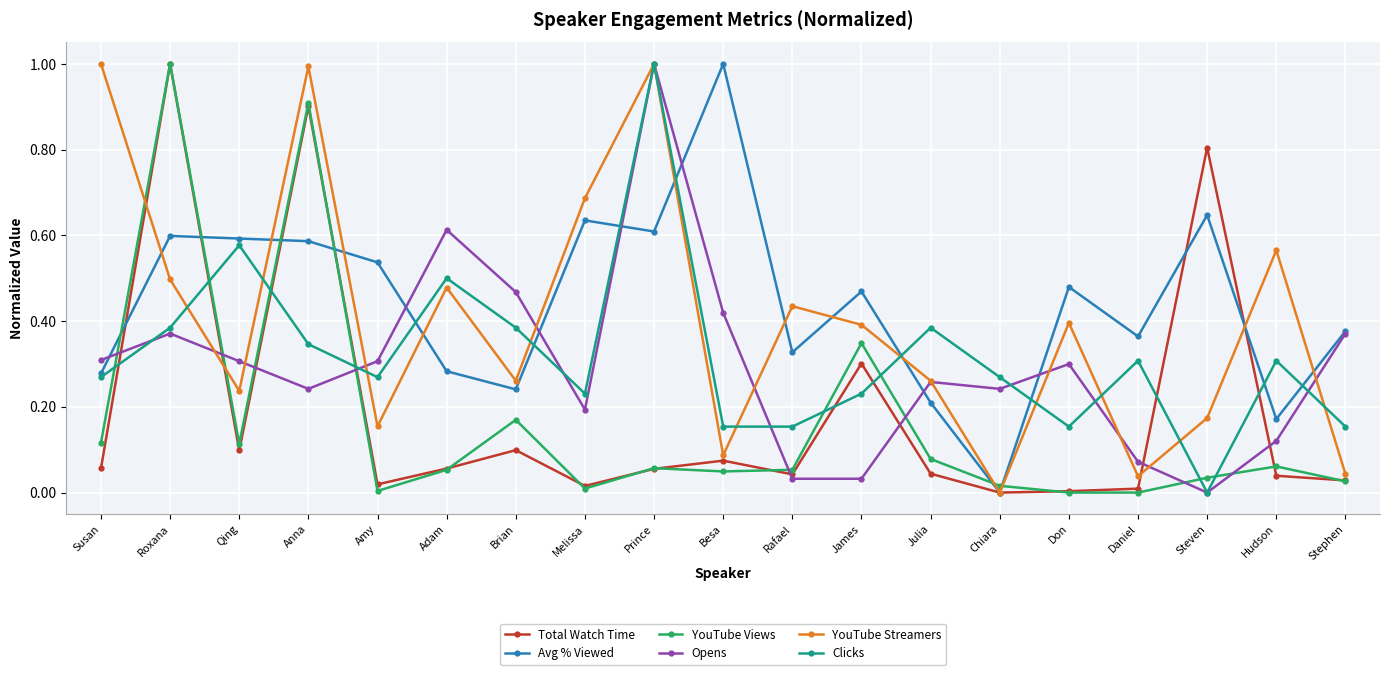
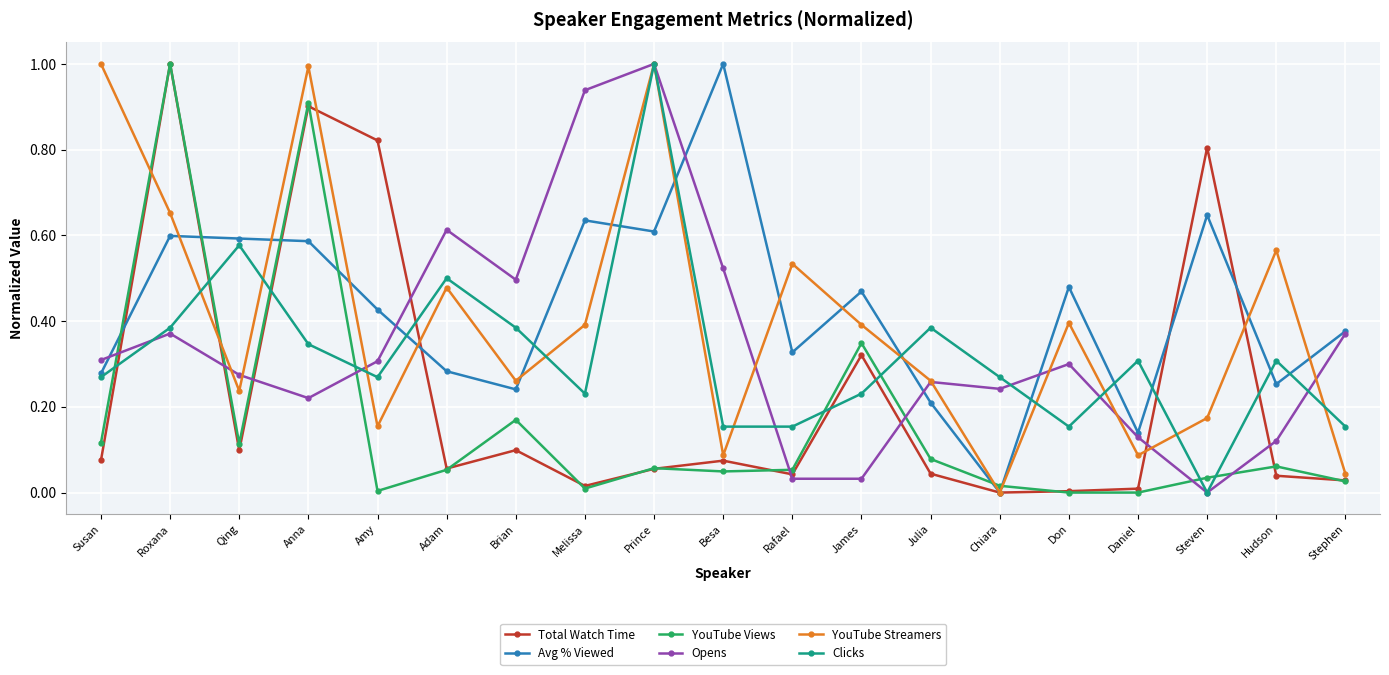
  {
    "Total Watch Time": {
-     "Susan": 0.06,
+     "Susan": 0.08,
      "Qing": 0.10,
      "Anna": 0.90,
-     "Amy": 0.02,
+     "Amy": 0.82,
      "Brian": 0.10,
      "Melissa": 0.02,
      "Besa": 0.07,
      "Rafael": 0.04,
-     "James": 0.30,
+     "James": 0.32,
      "Julia": 0.04,
      "Daniel": 0.01,
      "Steven": 0.80,
      "Hudson": 0.04
    },
    "Avg % Viewed": {
      "Susan": 0.28,
      "Roxana": 0.60,
      "Qing": 0.59,
      "Anna": 0.59,
-     "Amy": 0.54,
+     "Amy": 0.43,
      "Adam": 0.28,
      "Brian": 0.24,
      "Melissa": 0.63,
      "Prince": 0.61,
      "Besa": 1.00,
      "Rafael": 0.33,
      "James": 0.47,
      "Julia": 0.21,
      "Don": 0.48,
-     "Daniel": 0.36,
+     "Daniel": 0.14,
      "Steven": 0.65,
-     "Hudson": 0.17
+     "Hudson": 0.25
    },
    "Opens": {
      "Susan": 0.31,
      "Roxana": 0.37,
-     "Qing": 0.31,
-     "Anna": 0.24,
+     "Qing": 0.27,
+     "Anna": 0.22,
      "Amy": 0.31,
      "Adam": 0.61,
-     "Brian": 0.47,
-     "Melissa": 0.19,
-     "Besa": 0.42,
+     "Brian": 0.50,
+     "Melissa": 0.94,
+     "Besa": 0.52,
      "Rafael": 0.03,
      "James": 0.03,
      "Chiara": 0.24,
      "Don": 0.30,
-     "Daniel": 0.07,
+     "Daniel": 0.13,
      "Hudson": 0.12
    },
    "YouTube Streamers": {
      "Susan": 1.00,
-     "Roxana": 0.50,
+     "Roxana": 0.65,
      "Qing": 0.24,
      "Anna": 0.99,
      "Amy": 0.15,
      "Adam": 0.48,
      "Brian": 0.26,
-     "Melissa": 0.69,
+     "Melissa": 0.39,
      "Besa": 0.09,
-     "Rafael": 0.43,
+     "Rafael": 0.53,
      "James": 0.39,
      "Don": 0.40,
-     "Daniel": 0.04,
+     "Daniel": 0.09,
      "Steven": 0.17,
      "Hudson": 0.57,
      "Stephen": 0.04
    }
  }
